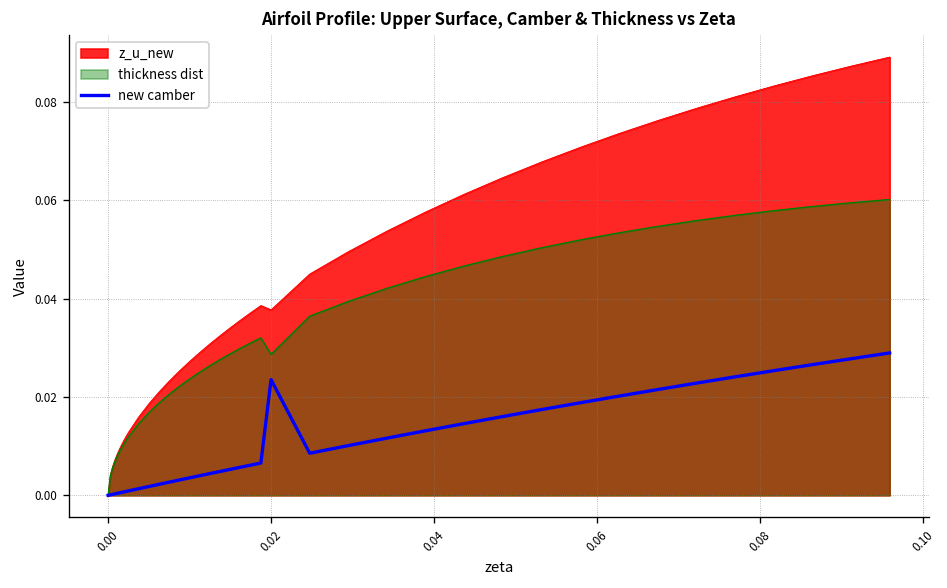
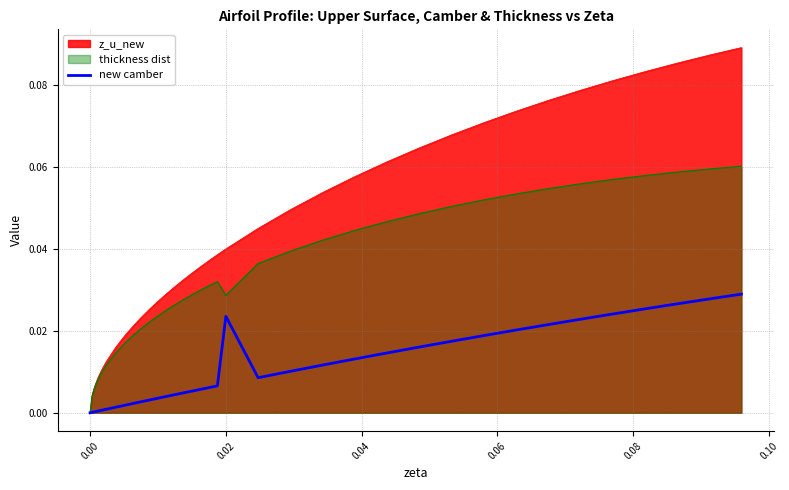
  {
    "z_u_new": {
-     "0.02": 0.038
+     "0.02": 0.040
    },
    "thickness dist": {
      "0.02": 0.029
    },
    "new camber": {
      "0.02": 0.024
    }
  }
